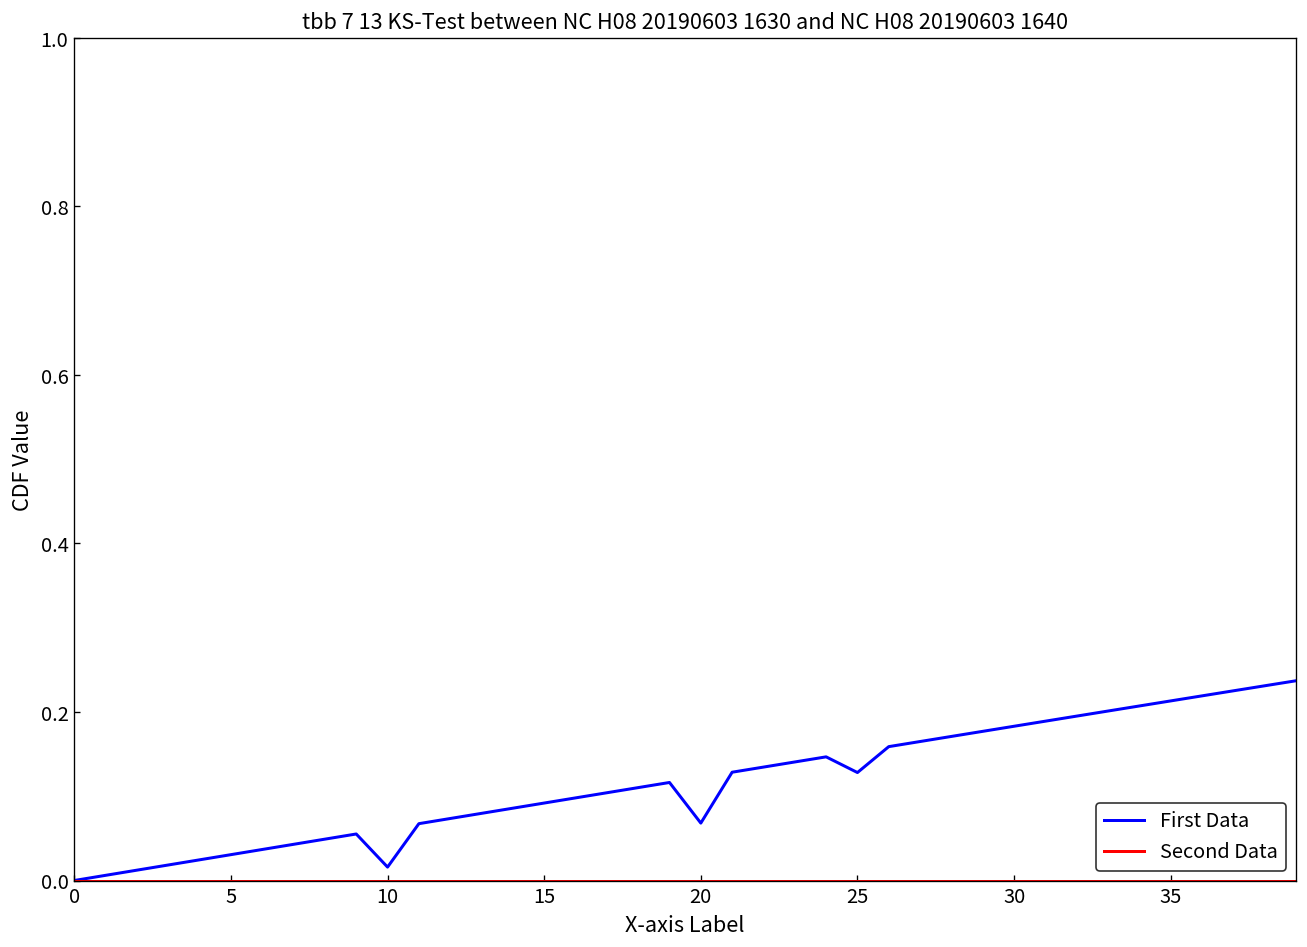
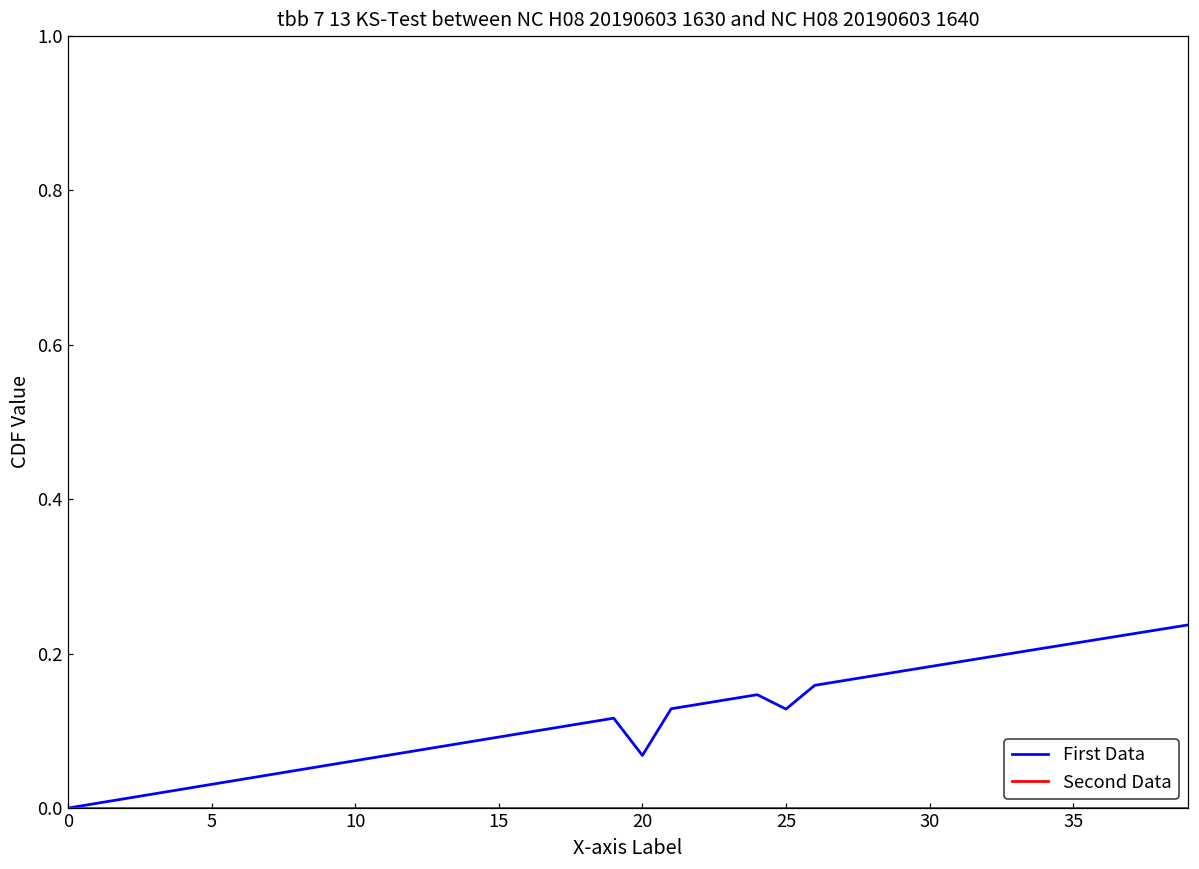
  {
    "First Data": {
      "5": 0.03,
-     "10": 0.02,
+     "10": 0.06,
      "15": 0.09,
      "20": 0.07,
      "25": 0.13,
      "30": 0.18,
      "35": 0.21
    },
    "Second Data": {
      "5": 0.00,
      "10": 0.00,
      "15": 0.00,
      "20": 0.00,
      "25": 0.00,
      "30": 0.00,
      "35": 0.00
    }
  }
